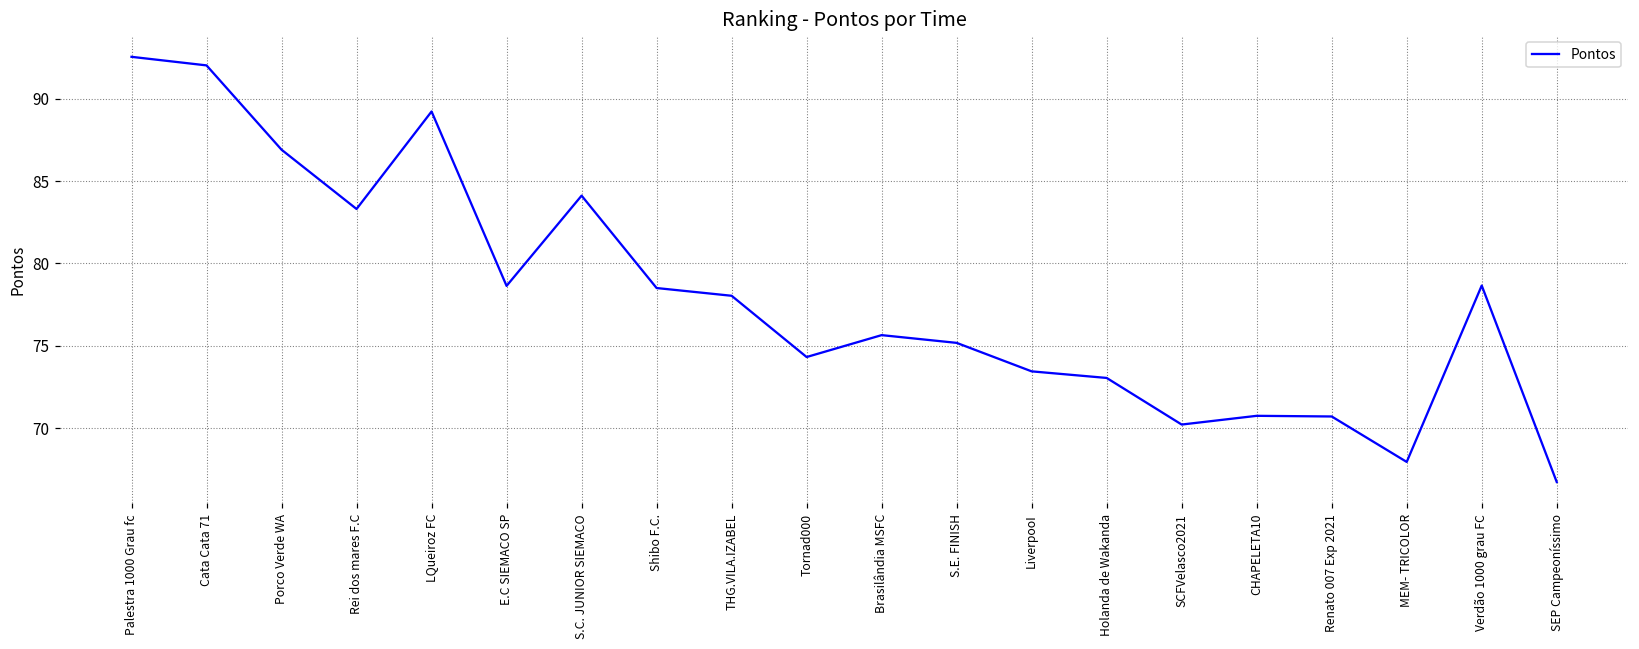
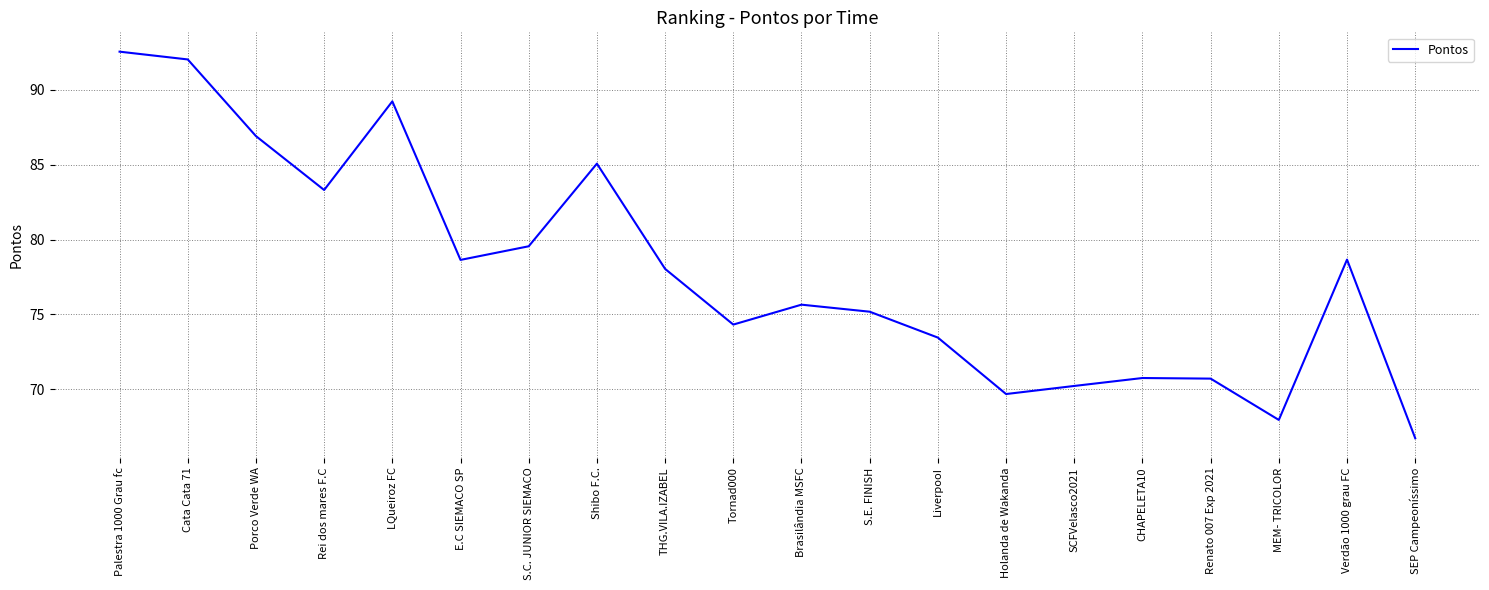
  {
    "Palestra 1000 Grau fc": 92.6,
    "Cata Cata 71": 92.0,
    "Porco Verde WA": 86.9,
    "Rei dos mares F.C": 83.3,
    "LQueiroz FC": 89.2,
    "E.C SIEMACO SP": 78.6,
-   "S.C. JUNIOR SIEMACO": 84.1,
-   "Shibo F.C.": 78.5,
+   "S.C. JUNIOR SIEMACO": 79.6,
+   "Shibo F.C.": 85.1,
    "THG.VILA.IZABEL": 78.0,
    "Tornad000": 74.3,
    "Brasilândia MSFC": 75.7,
    "S.E. FINISH": 75.2,
    "LiverpooI": 73.5,
-   "Holanda de Wakanda": 73.1,
+   "Holanda de Wakanda": 69.7,
    "SCFVelasco2021": 70.2,
    "CHAPELETA10": 70.8,
    "Renato 007 Exp 2021": 70.7,
    "MEM- TRICOLOR": 68.0,
    "Verdão 1000 grau FC": 78.7,
    "SEP Campeoníssimo": 66.7
  }
